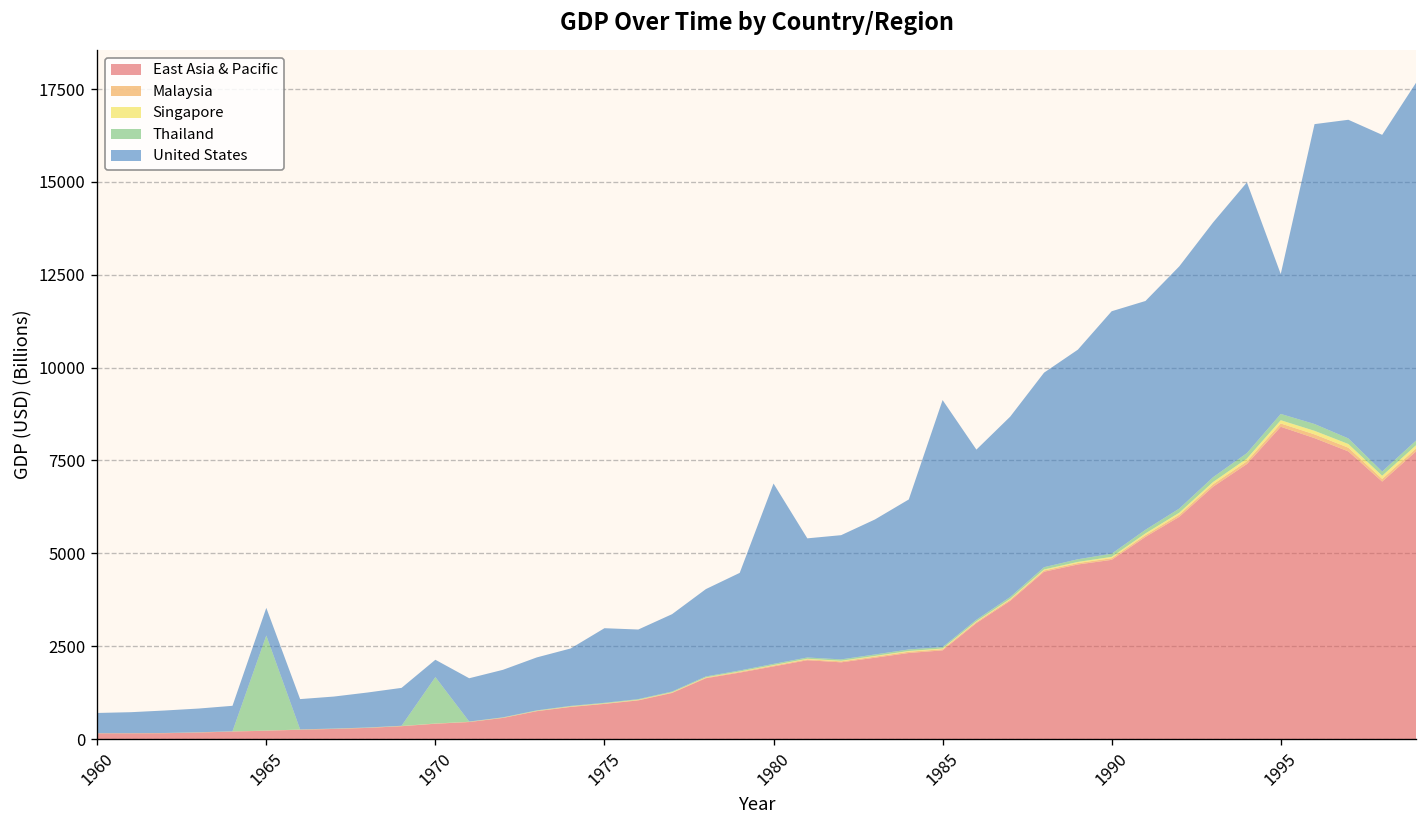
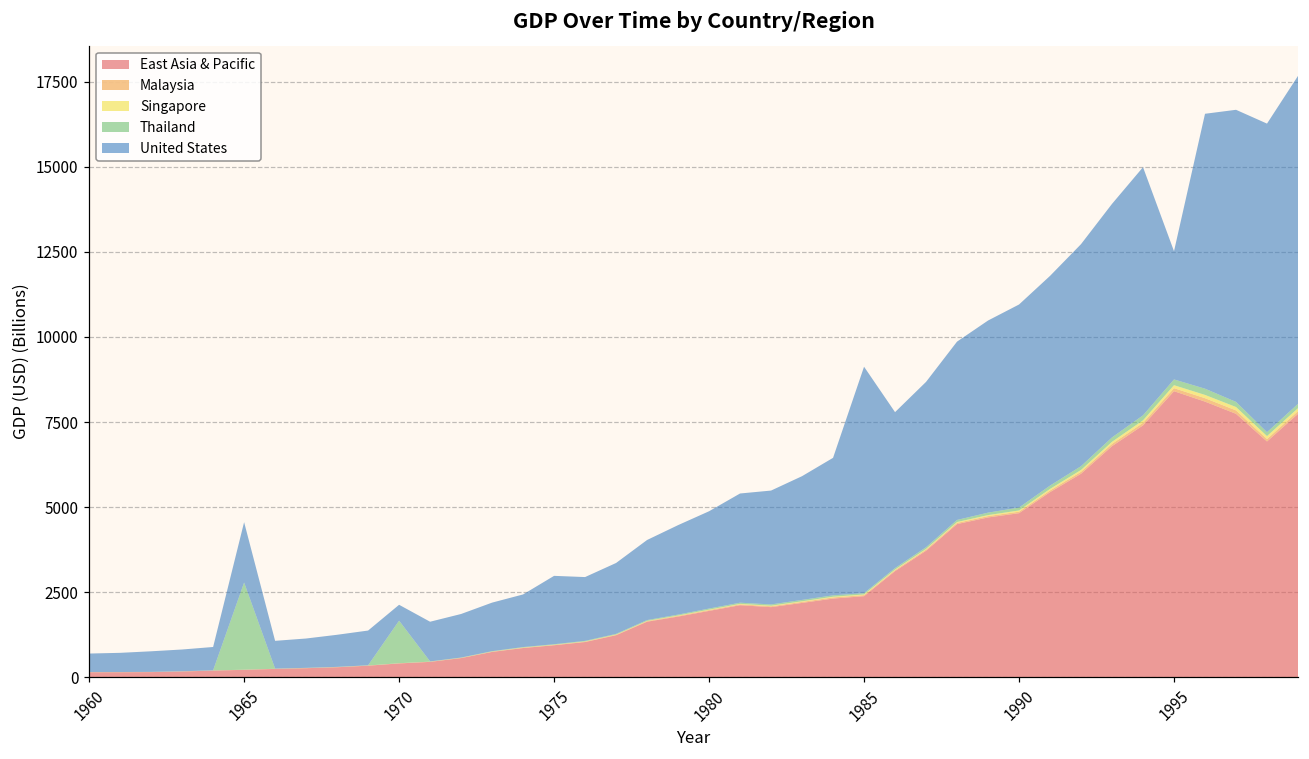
  {
    "East Asia & Pacific": {
      "1995": 8400
    },
    "Thailand": {
      "1965": 2600,
      "1970": 1200,
      "1990": 100,
      "1995": 200
    },
    "United States": {
      "1960": 500,
-     "1965": 700,
+     "1965": 1800,
      "1970": 500,
      "1975": 2000,
-     "1980": 4900,
+     "1980": 2900,
      "1985": 6600,
-     "1990": 6500,
+     "1990": 6000,
      "1995": 3800
    }
  }
